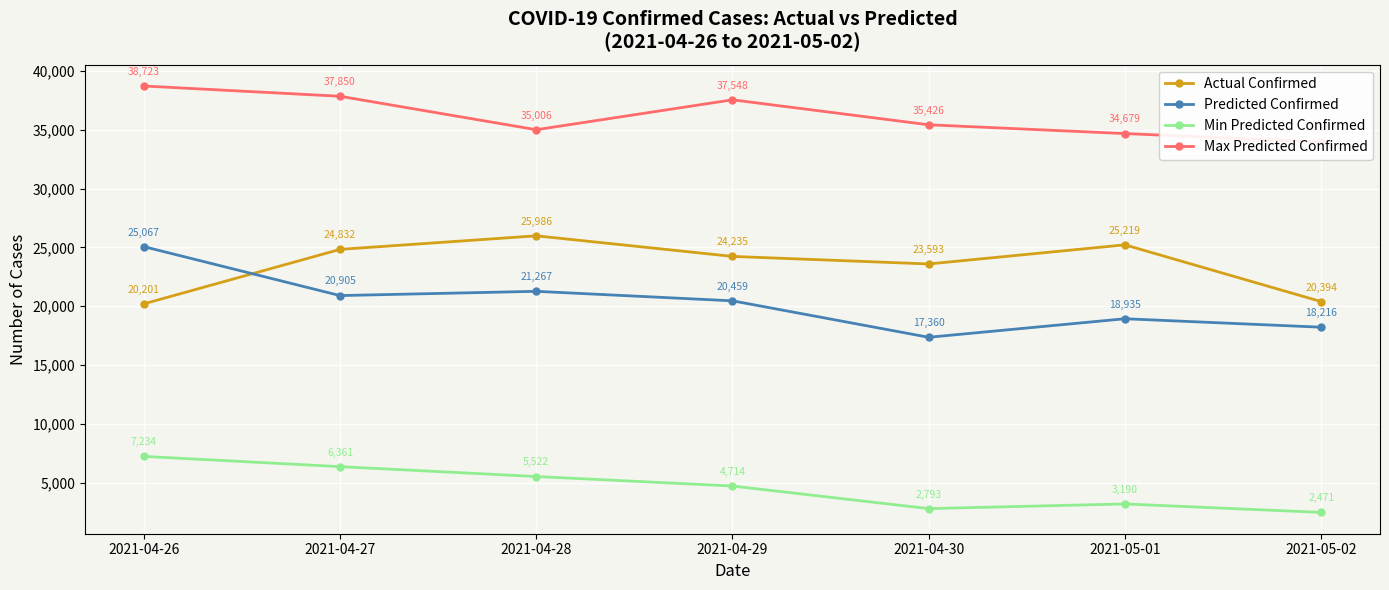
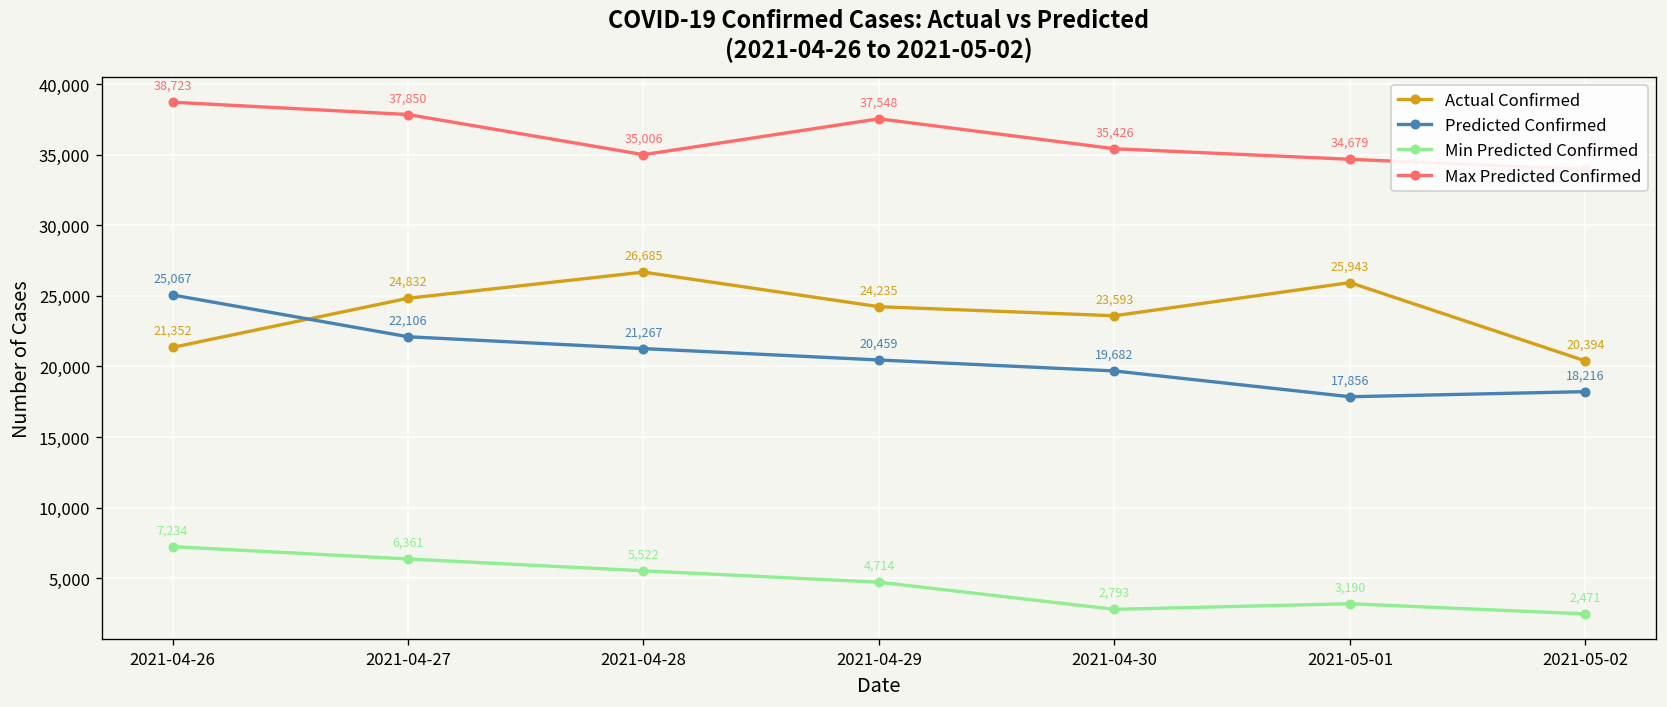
  {
    "Actual Confirmed": {
-     "2021-04-26": "20,201",
+     "2021-04-26": "21,352",
      "2021-04-27": "24,832",
-     "2021-04-28": "25,986",
+     "2021-04-28": "26,685",
      "2021-04-29": "24,235",
      "2021-04-30": "23,593",
-     "2021-05-01": "25,219",
+     "2021-05-01": "25,943",
      "2021-05-02": "20,394"
    },
    "Predicted Confirmed": {
      "2021-04-26": "25,067",
-     "2021-04-27": "20,905",
+     "2021-04-27": "22,106",
      "2021-04-28": "21,267",
      "2021-04-29": "20,459",
-     "2021-04-30": "17,360",
-     "2021-05-01": "18,935",
+     "2021-04-30": "19,682",
+     "2021-05-01": "17,856",
      "2021-05-02": "18,216"
    },
    "Min Predicted Confirmed": {
      "2021-04-26": "7,234",
      "2021-04-27": "6,361",
      "2021-04-28": "5,522",
      "2021-04-29": "4,714",
      "2021-04-30": "2,793",
      "2021-05-01": "3,190",
      "2021-05-02": "2,471"
    },
    "Max Predicted Confirmed": {
      "2021-04-26": "38,723",
      "2021-04-27": "37,850",
      "2021-04-28": "35,006",
      "2021-04-29": "37,548",
      "2021-04-30": "35,426",
      "2021-05-01": "34,679"
    }
  }
